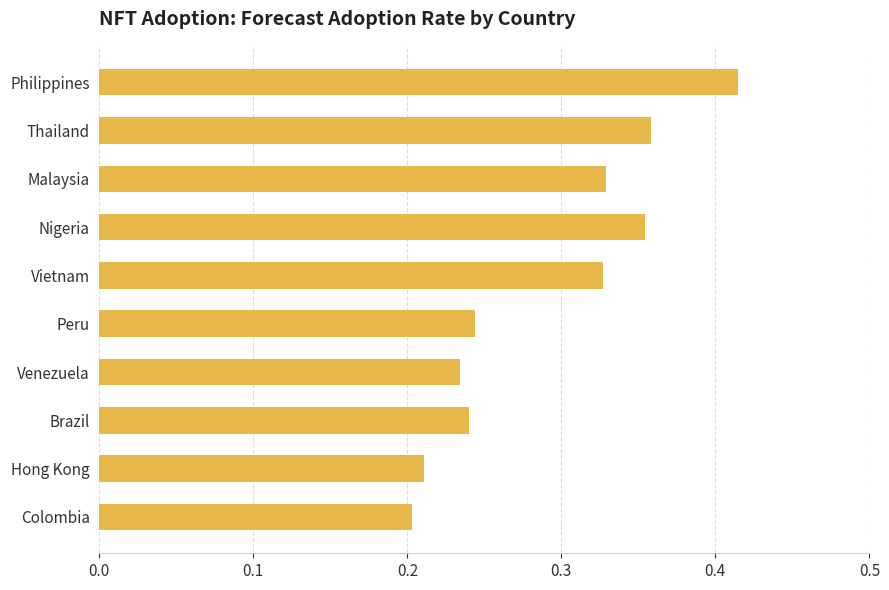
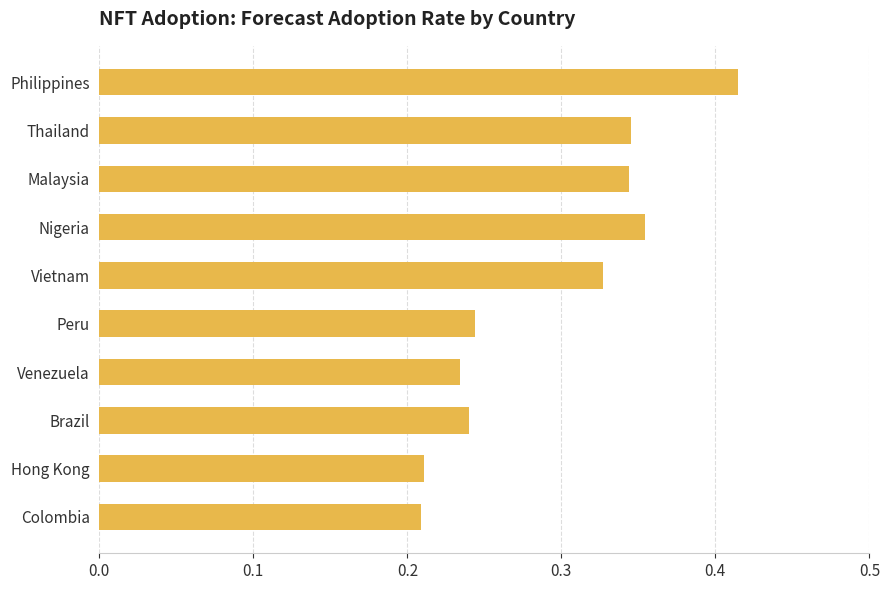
  {
    "Philippines": 0.415,
-   "Thailand": 0.358,
-   "Malaysia": 0.329,
+   "Thailand": 0.345,
+   "Malaysia": 0.344,
    "Nigeria": 0.354,
    "Vietnam": 0.327,
    "Peru": 0.244,
    "Venezuela": 0.234,
    "Brazil": 0.240,
    "Hong Kong": 0.211,
-   "Colombia": 0.203
+   "Colombia": 0.209
  }
